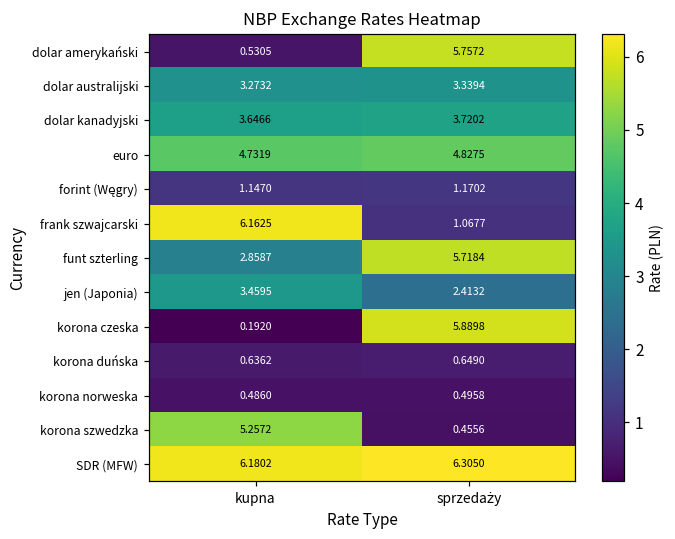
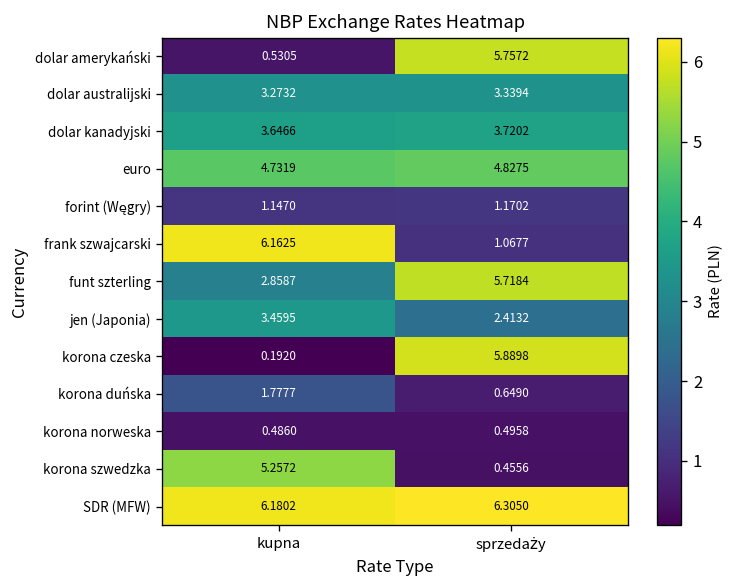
  {
    "dolar amerykański": {
      "kupna": 0.5305,
      "sprzedaży": 5.7572
    },
    "dolar australijski": {
      "kupna": 3.2732,
      "sprzedaży": 3.3394
    },
    "dolar kanadyjski": {
      "kupna": 3.6466,
      "sprzedaży": 3.7202
    },
    "euro": {
      "kupna": 4.7319,
      "sprzedaży": 4.8275
    },
    "forint (Węgry)": {
      "kupna": 1.1470,
      "sprzedaży": 1.1702
    },
    "frank szwajcarski": {
      "kupna": 6.1625,
      "sprzedaży": 1.0677
    },
    "funt szterling": {
      "kupna": 2.8587,
      "sprzedaży": 5.7184
    },
    "jen (Japonia)": {
      "kupna": 3.4595,
      "sprzedaży": 2.4132
    },
    "korona czeska": {
      "kupna": 0.1920,
      "sprzedaży": 5.8898
    },
    "korona duńska": {
-     "kupna": 0.6362,
+     "kupna": 1.7777,
      "sprzedaży": 0.6490
    },
    "korona norweska": {
      "kupna": 0.4860,
      "sprzedaży": 0.4958
    },
    "korona szwedzka": {
      "kupna": 5.2572,
      "sprzedaży": 0.4556
    },
    "SDR (MFW)": {
      "kupna": 6.1802,
      "sprzedaży": 6.3050
    }
  }
